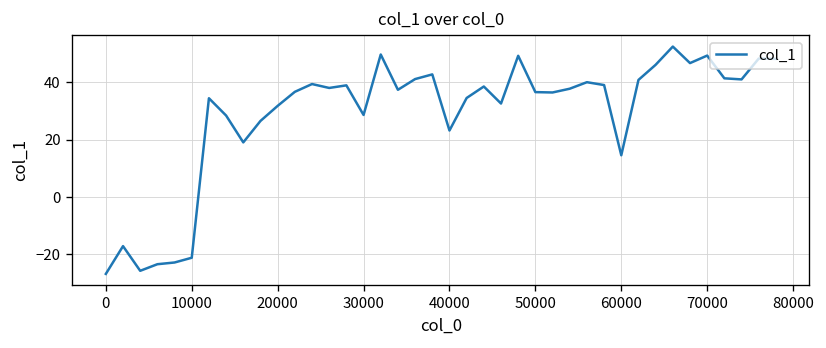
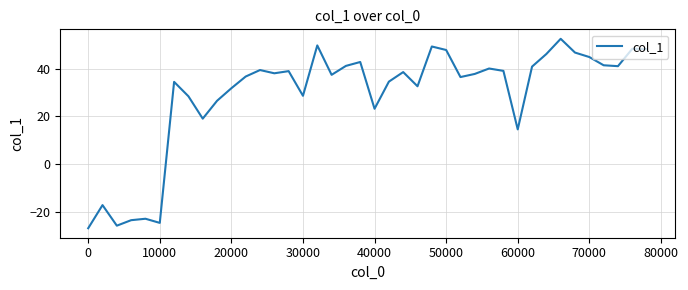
  {
    "0": -27,
-   "10000": -21,
+   "10000": -25,
    "20000": 32,
    "30000": 29,
    "40000": 23,
-   "50000": 37,
+   "50000": 48,
    "60000": 15,
-   "70000": 49
+   "70000": 45
  }
